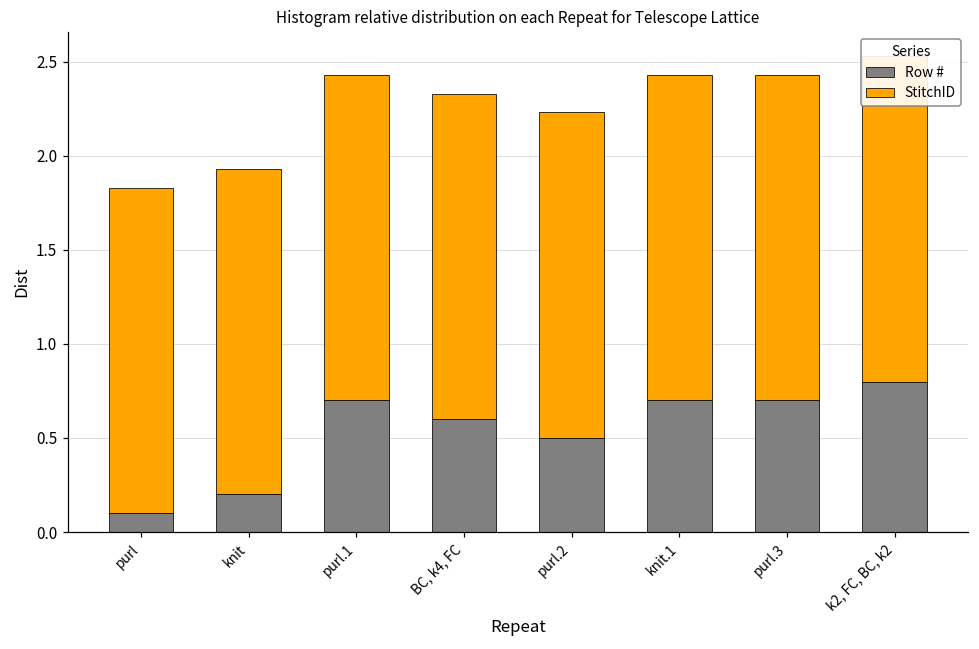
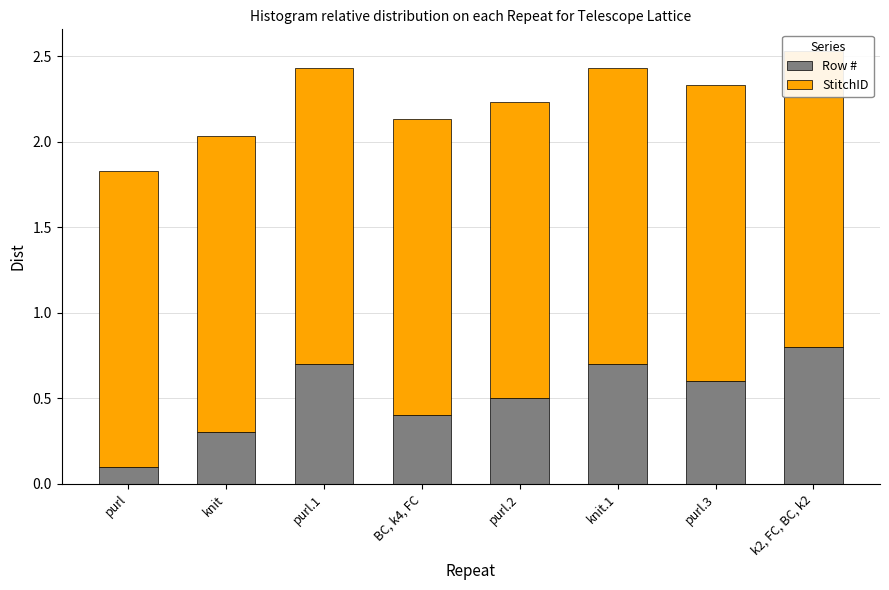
  {
    "Row #": {
      "purl": 0.10,
-     "knit": 0.20,
+     "knit": 0.30,
      "purl.1": 0.70,
-     "BC, k4, FC": 0.60,
+     "BC, k4, FC": 0.40,
      "purl.2": 0.50,
      "knit.1": 0.70,
-     "purl.3": 0.70,
+     "purl.3": 0.60,
      "k2, FC, BC, k2": 0.80
    },
    "StitchID": {
      "purl": 1.73,
      "knit": 1.73,
      "purl.1": 1.73,
      "BC, k4, FC": 1.73,
      "purl.2": 1.73,
      "knit.1": 1.73,
      "purl.3": 1.73
    }
  }
